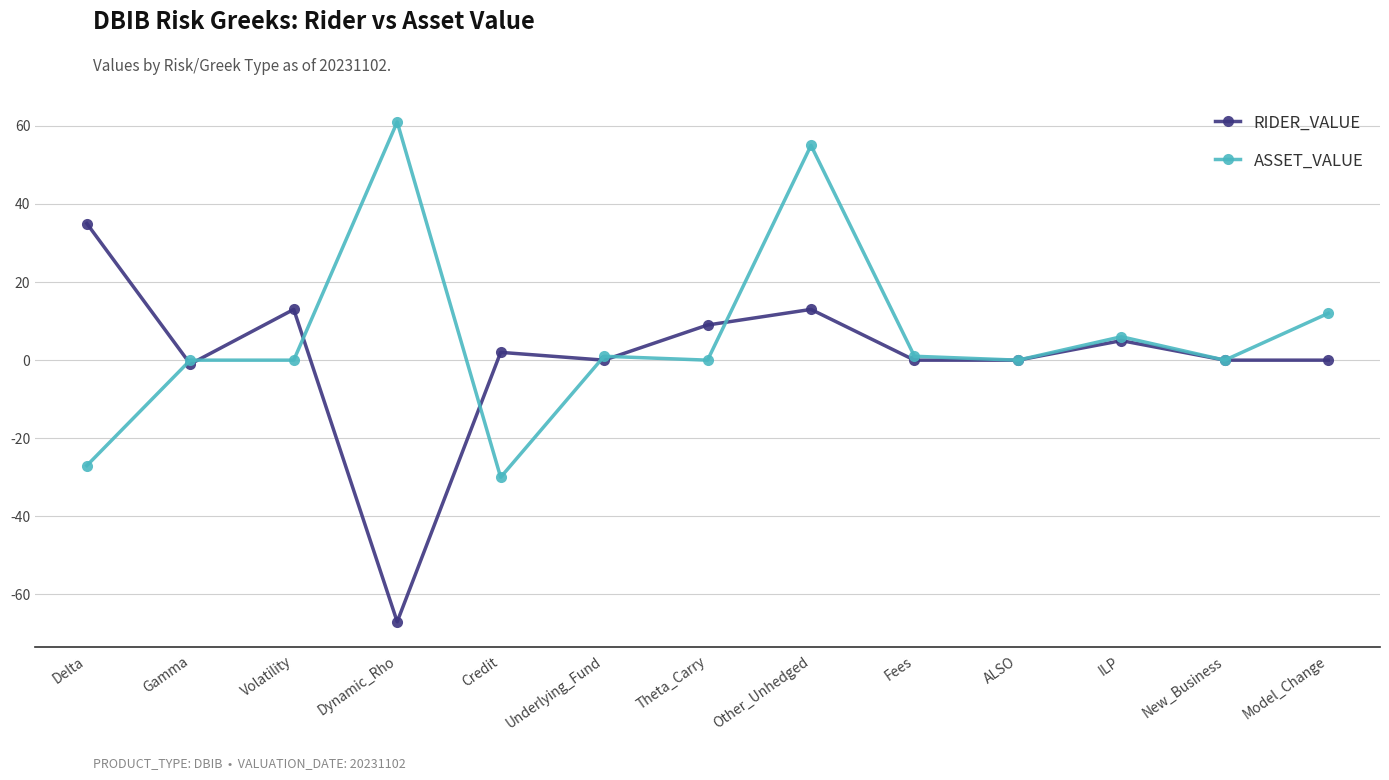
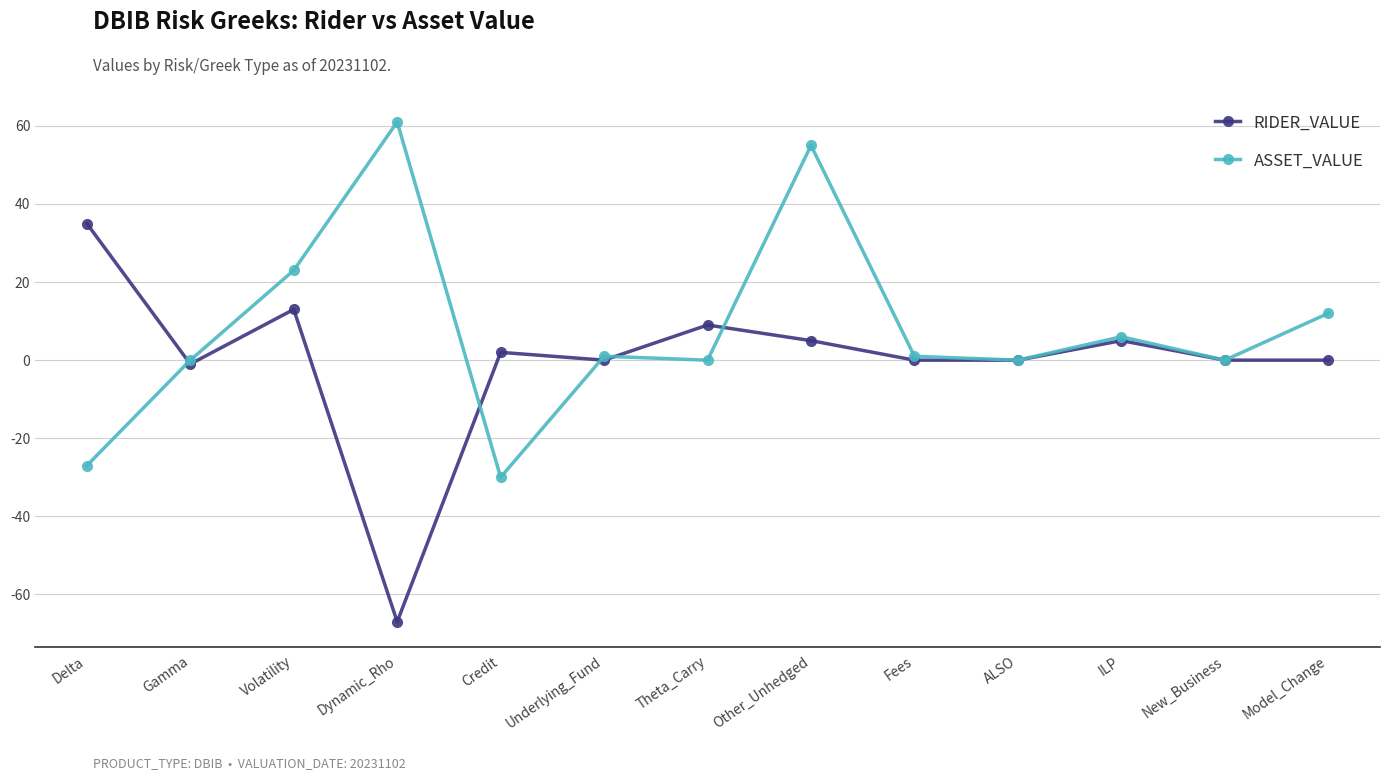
  {
    "RIDER_VALUE": {
      "Delta": 35,
      "Gamma": -1,
      "Volatility": 13,
      "Dynamic_Rho": -67,
      "Credit": 2,
      "Underlying_Fund": 0,
      "Theta_Carry": 9,
-     "Other_Unhedged": 13,
+     "Other_Unhedged": 5,
      "Fees": 0,
      "ILP": 5,
      "Model_Change": 0
    },
    "ASSET_VALUE": {
      "Delta": -27,
      "Gamma": 0,
-     "Volatility": 0,
+     "Volatility": 23,
      "Dynamic_Rho": 61,
      "Credit": -30,
      "Underlying_Fund": 1,
      "Theta_Carry": 0,
      "Other_Unhedged": 55,
      "Fees": 1,
      "ILP": 6,
      "Model_Change": 12
    }
  }
